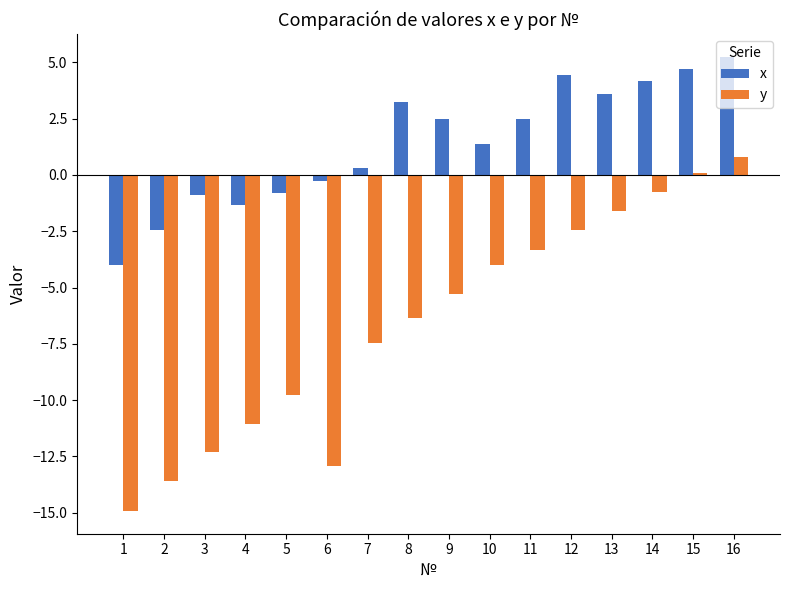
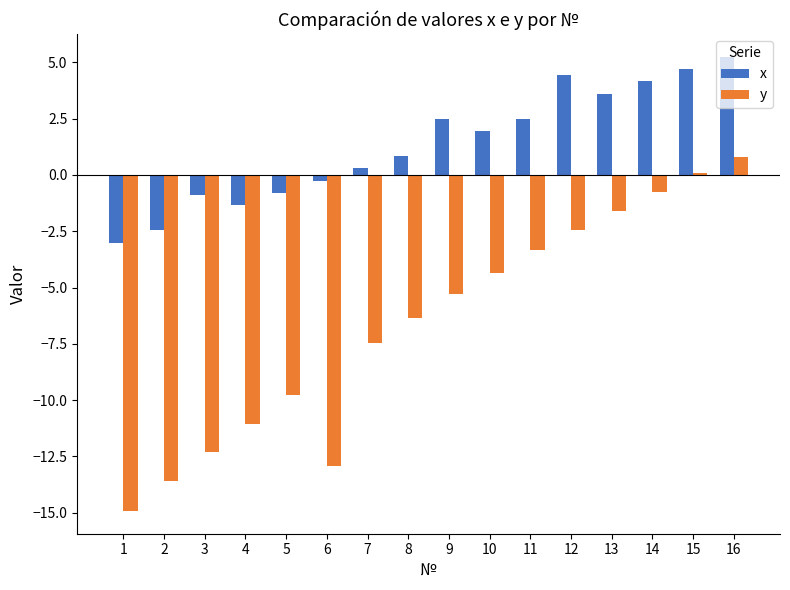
  {
    "x": {
-     "1": -4,
+     "1": -3,
      "2": -2.5,
      "3": -0.9,
      "4": -1.4,
      "5": -0.8,
      "6": -0.3,
      "7": 0.3,
-     "8": 3.2,
+     "8": 0.9,
      "9": 2.5,
-     "10": 1.4,
+     "10": 2.0,
      "11": 2.5,
      "12": 4.5,
      "13": 3.6,
      "14": 4.2,
      "15": 4.7
    },
    "y": {
      "1": -14.9,
      "2": -13.6,
      "3": -12.3,
      "4": -11.0,
      "5": -9.8,
      "6": -12.9,
      "7": -7.5,
      "8": -6.4,
      "9": -5.3,
-     "10": -4.0,
+     "10": -4.4,
      "11": -3.3,
      "12": -2.5,
      "13": -1.6,
      "14": -0.8,
      "16": 0.8
    }
  }
